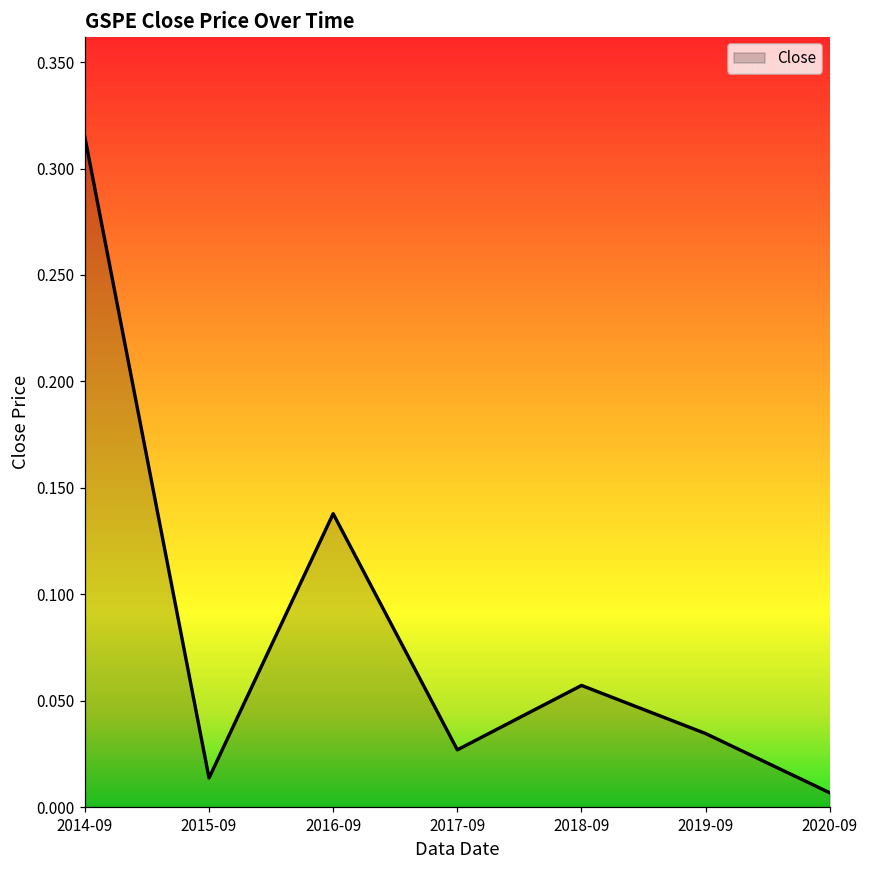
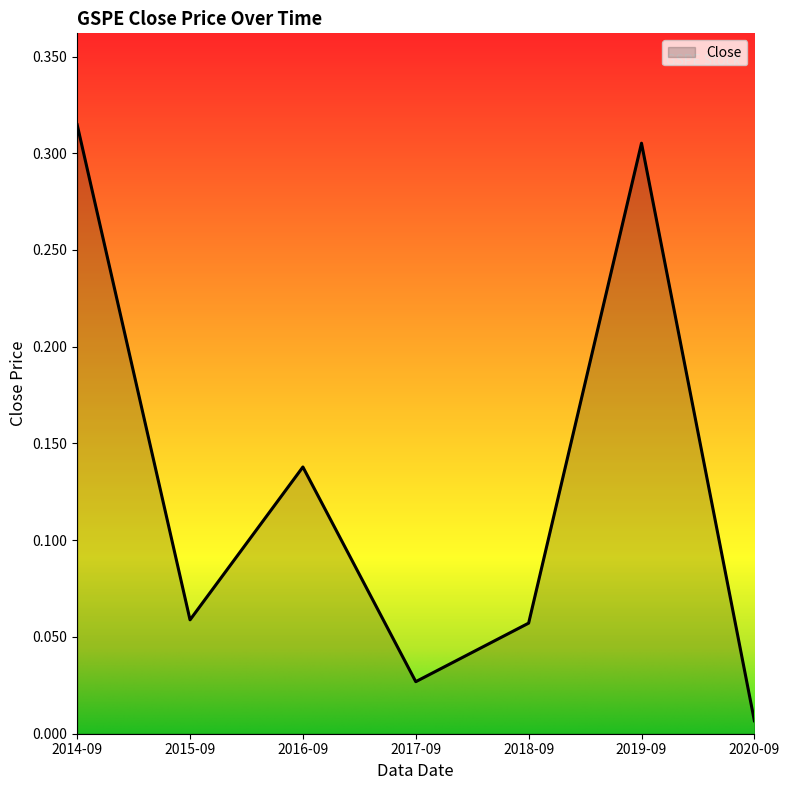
  {
    "2014-09": 0.315,
-   "2015-09": 0.014,
+   "2015-09": 0.059,
    "2016-09": 0.138,
    "2017-09": 0.027,
    "2018-09": 0.057,
-   "2019-09": 0.035,
+   "2019-09": 0.305,
    "2020-09": 0.007
  }
